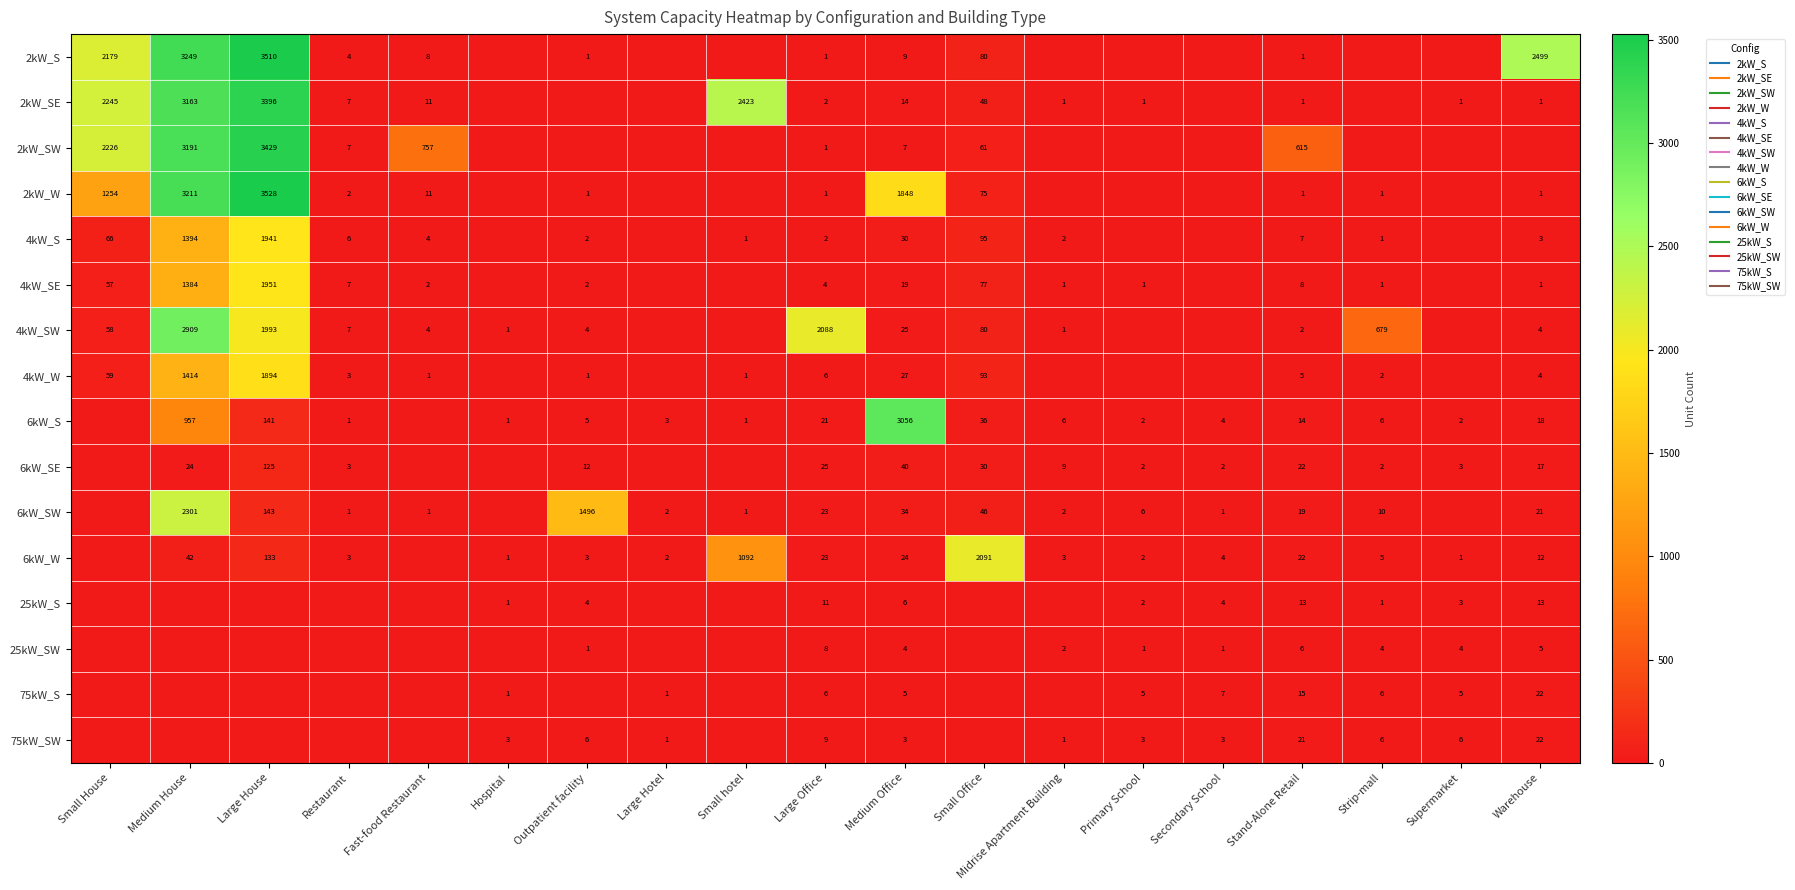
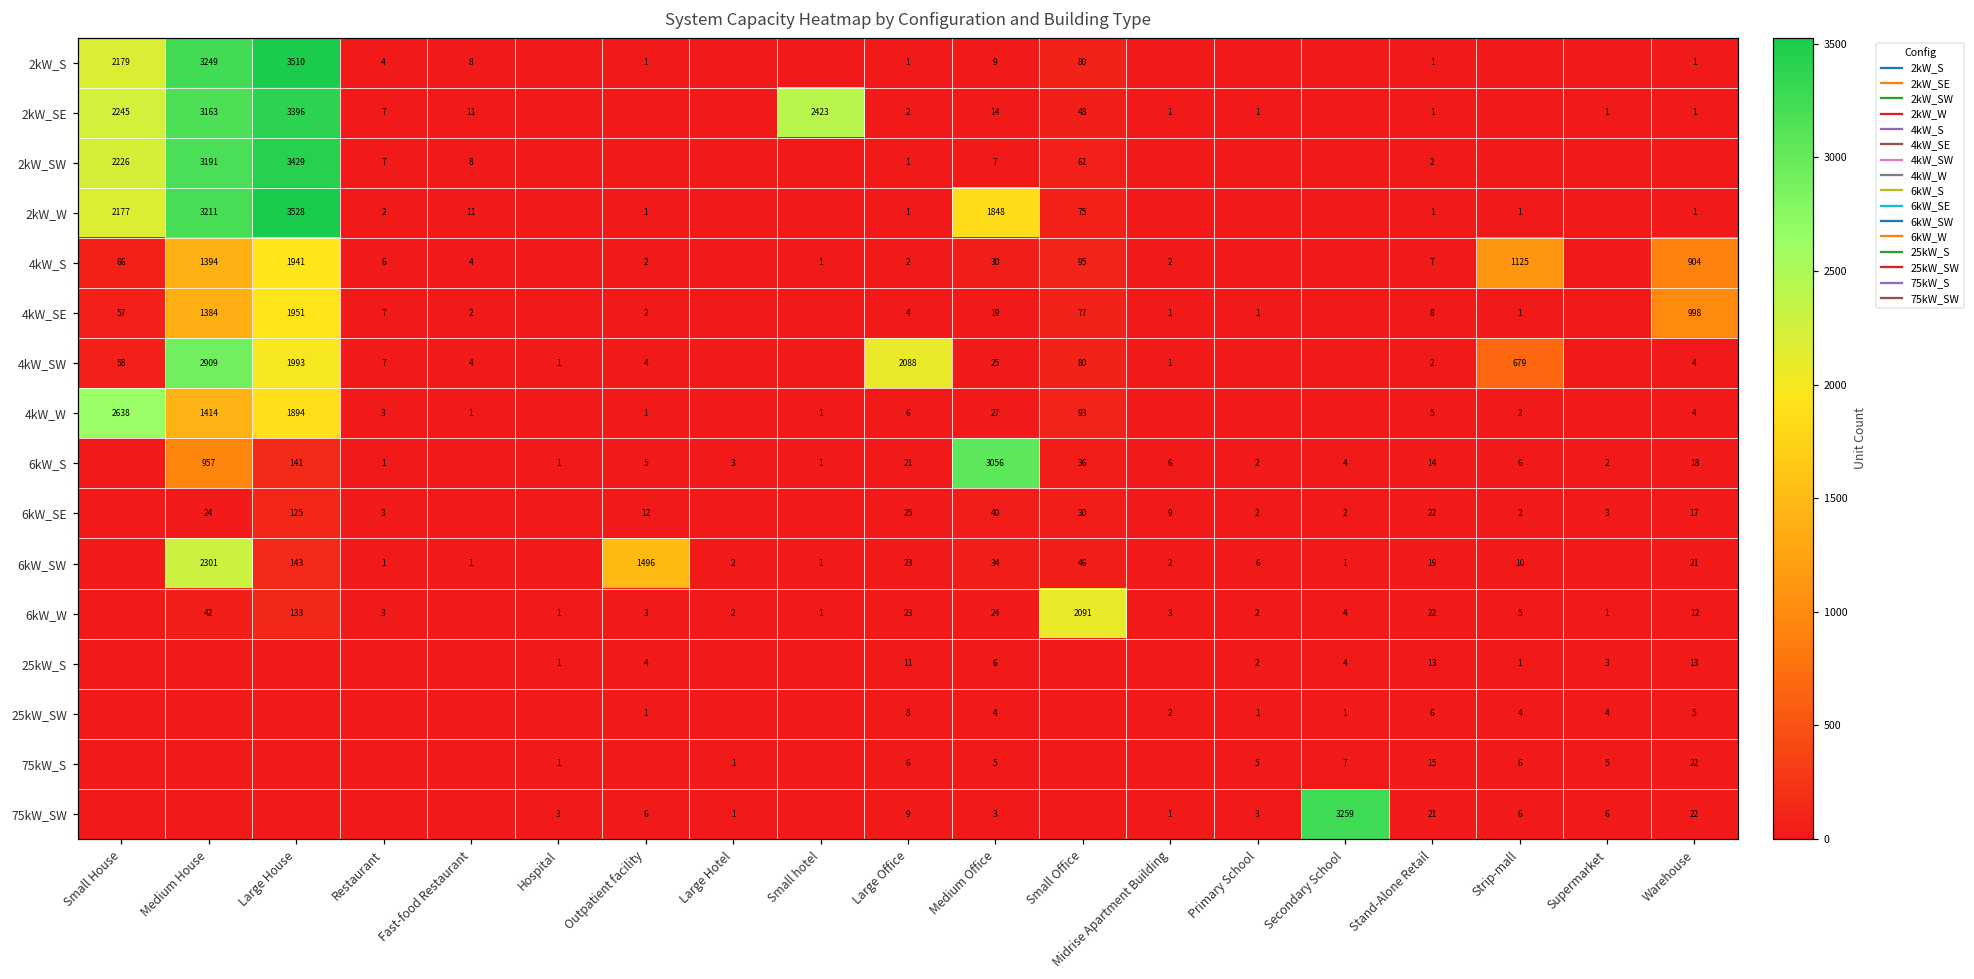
  {
    "2kW_S": {
      "Small House": 2179,
      "Medium House": 3249,
      "Large House": 3510,
      "Restaurant": 4,
      "Fast-food Restaurant": 8,
      "Outpatient facility": 1,
      "Large Office": 1,
      "Medium Office": 9,
      "Small Office": 80,
      "Stand-Alone Retail": 1,
-     "Warehouse": 2499
+     "Warehouse": 1
    },
    "2kW_SW": {
      "Small House": 2226,
      "Medium House": 3191,
      "Large House": 3429,
      "Restaurant": 7,
-     "Fast-food Restaurant": 757,
+     "Fast-food Restaurant": 8,
      "Large Office": 1,
      "Medium Office": 7,
      "Small Office": 61,
-     "Stand-Alone Retail": 615
+     "Stand-Alone Retail": 2
    },
    "2kW_W": {
-     "Small House": 1254,
+     "Small House": 2177,
      "Medium House": 3211,
      "Large House": 3528,
      "Restaurant": 2,
      "Fast-food Restaurant": 11,
      "Outpatient facility": 1,
      "Large Office": 1,
      "Medium Office": 1848,
      "Small Office": 75,
      "Stand-Alone Retail": 1,
      "Strip-mall": 1,
      "Warehouse": 1
    },
    "4kW_S": {
      "Small House": 66,
      "Medium House": 1394,
      "Large House": 1941,
      "Restaurant": 6,
      "Fast-food Restaurant": 4,
      "Outpatient facility": 2,
      "Small hotel": 1,
      "Large Office": 2,
      "Medium Office": 30,
      "Small Office": 95,
      "Midrise Apartment Building": 2,
      "Stand-Alone Retail": 7,
-     "Strip-mall": 1,
-     "Warehouse": 3
+     "Strip-mall": 1125,
+     "Warehouse": 904
    },
    "4kW_SE": {
      "Small House": 57,
      "Medium House": 1384,
      "Large House": 1951,
      "Restaurant": 7,
      "Fast-food Restaurant": 2,
      "Outpatient facility": 2,
      "Large Office": 4,
      "Medium Office": 19,
      "Small Office": 77,
      "Midrise Apartment Building": 1,
      "Primary School": 1,
      "Stand-Alone Retail": 8,
      "Strip-mall": 1,
-     "Warehouse": 1
+     "Warehouse": 998
    },
    "4kW_W": {
-     "Small House": 59,
+     "Small House": 2638,
      "Medium House": 1414,
      "Large House": 1894,
      "Restaurant": 3,
      "Fast-food Restaurant": 1,
      "Outpatient facility": 1,
      "Small hotel": 1,
      "Large Office": 6,
      "Medium Office": 27,
      "Small Office": 93,
      "Stand-Alone Retail": 5,
      "Strip-mall": 2,
      "Warehouse": 4
    },
    "6kW_W": {
      "Medium House": 42,
      "Large House": 133,
      "Restaurant": 3,
      "Hospital": 1,
      "Outpatient facility": 3,
      "Large Hotel": 2,
-     "Small hotel": 1092,
+     "Small hotel": 1,
      "Large Office": 23,
      "Medium Office": 24,
      "Small Office": 2091,
      "Midrise Apartment Building": 3,
      "Primary School": 2,
      "Secondary School": 4,
      "Stand-Alone Retail": 22,
      "Strip-mall": 5,
      "Supermarket": 1,
      "Warehouse": 12
    },
    "75kW_SW": {
      "Hospital": 3,
      "Outpatient facility": 6,
      "Large Hotel": 1,
      "Large Office": 9,
      "Medium Office": 3,
      "Midrise Apartment Building": 1,
      "Primary School": 3,
-     "Secondary School": 3,
+     "Secondary School": 3259,
      "Stand-Alone Retail": 21,
      "Strip-mall": 6,
      "Supermarket": 6,
      "Warehouse": 22
    }
  }
